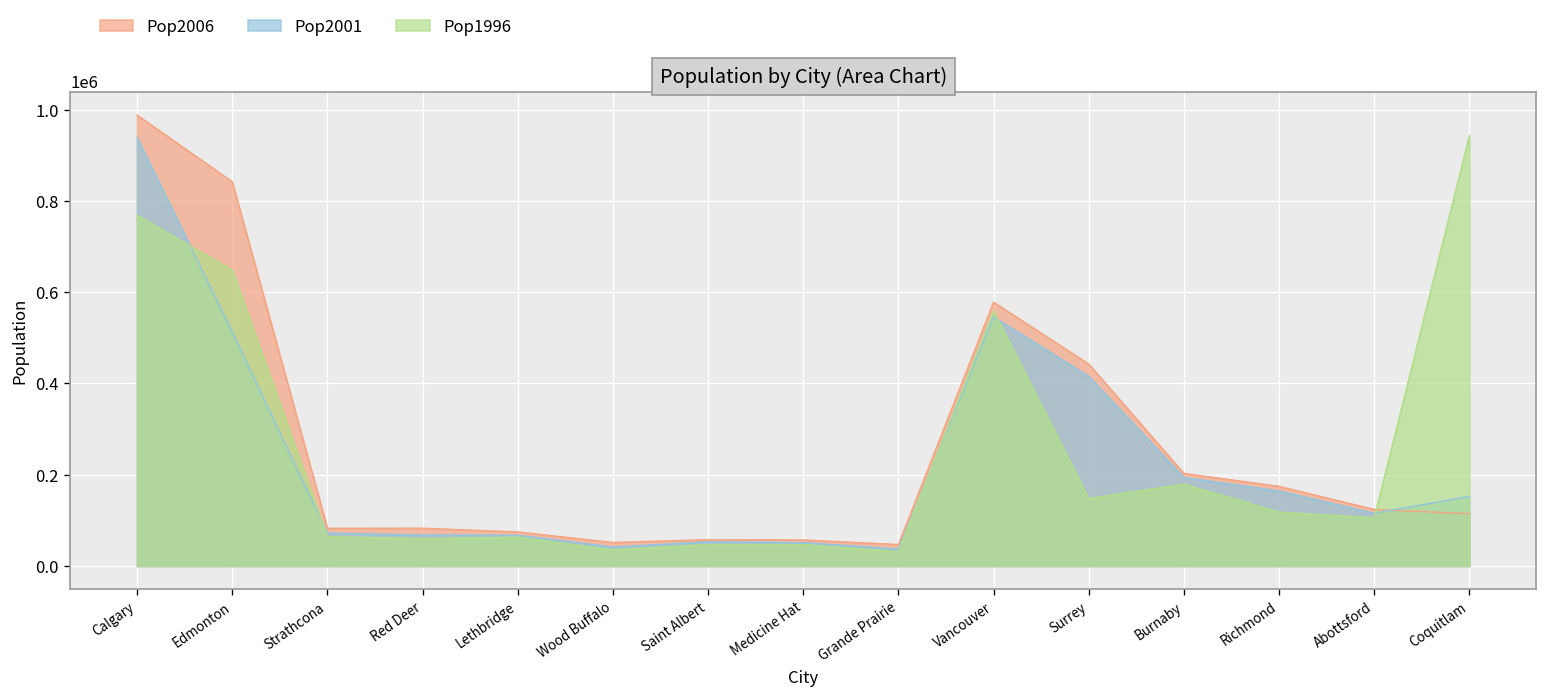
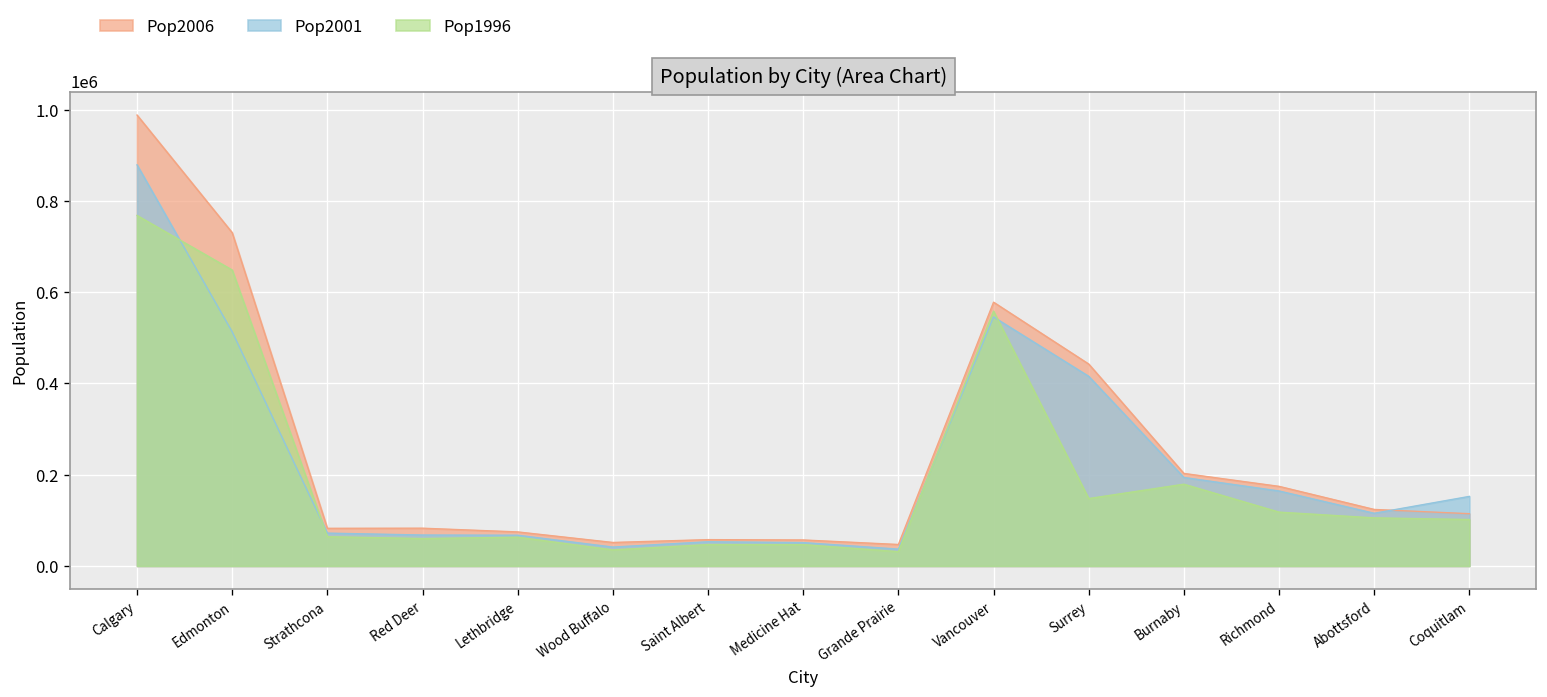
  {
    "Pop2006": {
      "Calgary": 990000,
-     "Edmonton": 840000,
+     "Edmonton": 730000,
      "Strathcona": 80000,
      "Red Deer": 80000,
      "Lethbridge": 70000,
      "Wood Buffalo": 50000,
      "Grande Prairie": 50000,
      "Vancouver": 580000,
      "Surrey": 440000,
      "Burnaby": 200000,
      "Richmond": 170000,
      "Abottsford": 120000,
      "Coquitlam": 110000
    },
    "Pop2001": {
-     "Calgary": 940000,
+     "Calgary": 880000,
      "Edmonton": 510000,
      "Strathcona": 70000,
      "Red Deer": 70000,
      "Vancouver": 550000,
      "Surrey": 420000,
      "Burnaby": 190000,
      "Richmond": 160000,
      "Abottsford": 120000,
      "Coquitlam": 150000
    },
    "Pop1996": {
      "Calgary": 770000,
      "Edmonton": 650000,
      "Strathcona": 60000,
      "Red Deer": 60000,
      "Vancouver": 560000,
      "Surrey": 150000,
      "Burnaby": 180000,
      "Richmond": 120000,
      "Abottsford": 110000,
-     "Coquitlam": 940000
+     "Coquitlam": 100000
    }
  }
